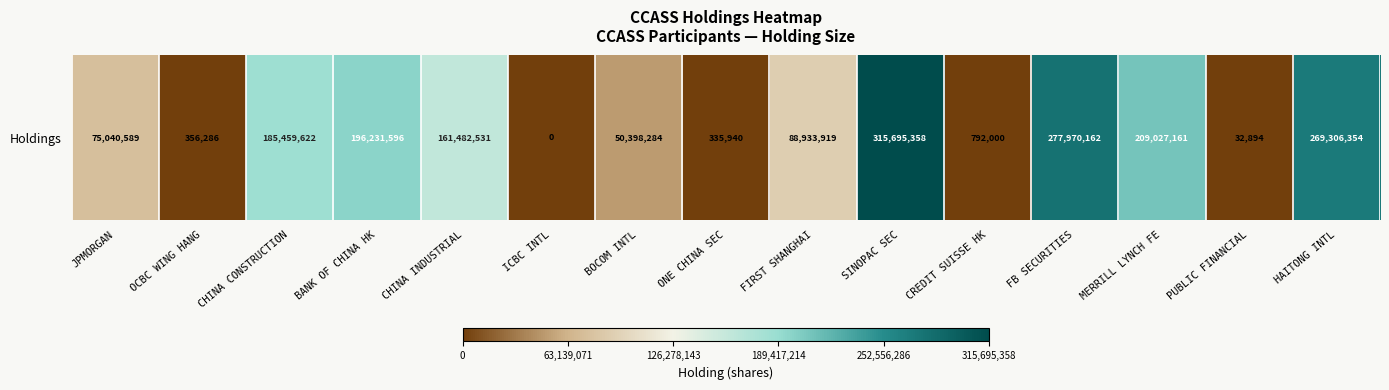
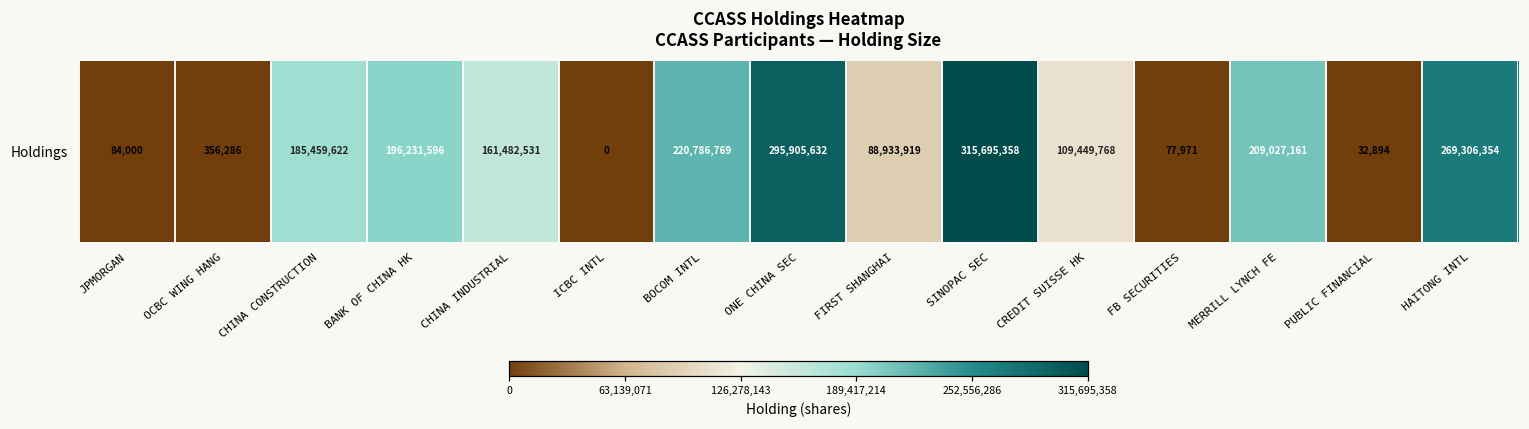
  {
    "Holdings": {
-     "JPMORGAN": "75,040,589",
+     "JPMORGAN": "84,000",
      "OCBC WING HANG": "356,286",
      "CHINA CONSTRUCTION": "185,459,622",
      "BANK OF CHINA HK": "196,231,596",
      "CHINA INDUSTRIAL": "161,482,531",
      "ICBC INTL": "0",
-     "BOCOM INTL": "50,398,284",
-     "ONE CHINA SEC": "335,940",
+     "BOCOM INTL": "220,786,769",
+     "ONE CHINA SEC": "295,905,632",
      "FIRST SHANGHAI": "88,933,919",
      "SINOPAC SEC": "315,695,358",
-     "CREDIT SUISSE HK": "792,000",
-     "FB SECURITIES": "277,970,162",
+     "CREDIT SUISSE HK": "109,449,768",
+     "FB SECURITIES": "77,971",
      "MERRILL LYNCH FE": "209,027,161",
      "PUBLIC FINANCIAL": "32,894",
      "HAITONG INTL": "269,306,354"
    }
  }
